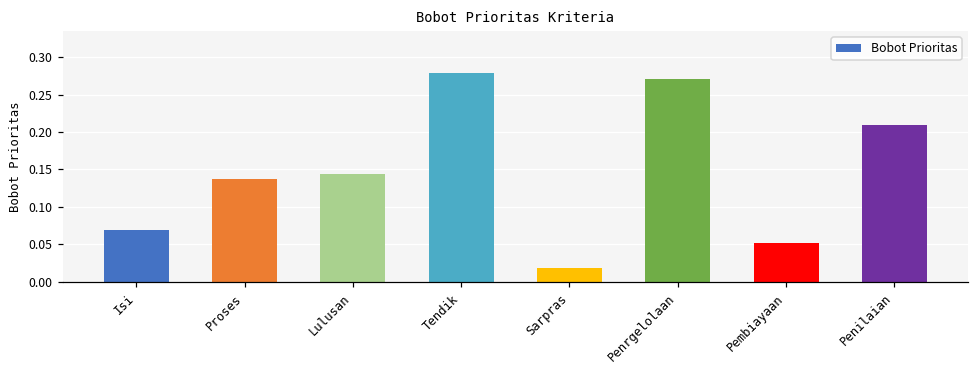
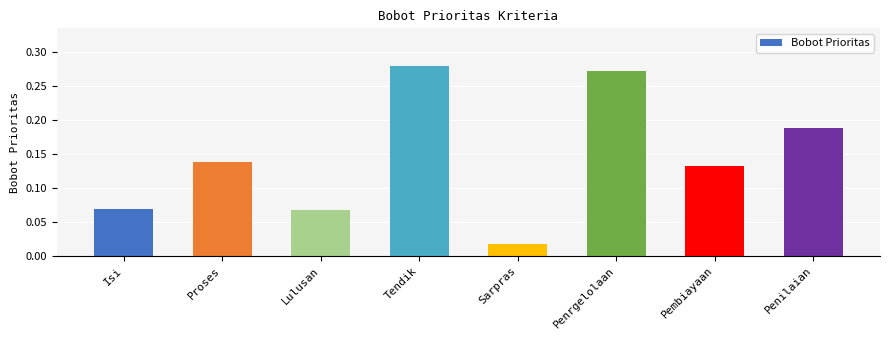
  {
    "Isi": 0.07,
    "Proses": 0.14,
-   "Lulusan": 0.14,
+   "Lulusan": 0.07,
    "Tendik": 0.28,
    "Sarpras": 0.02,
    "Penrgelolaan": 0.27,
-   "Pembiayaan": 0.05,
-   "Penilaian": 0.21
+   "Pembiayaan": 0.13,
+   "Penilaian": 0.19
  }
